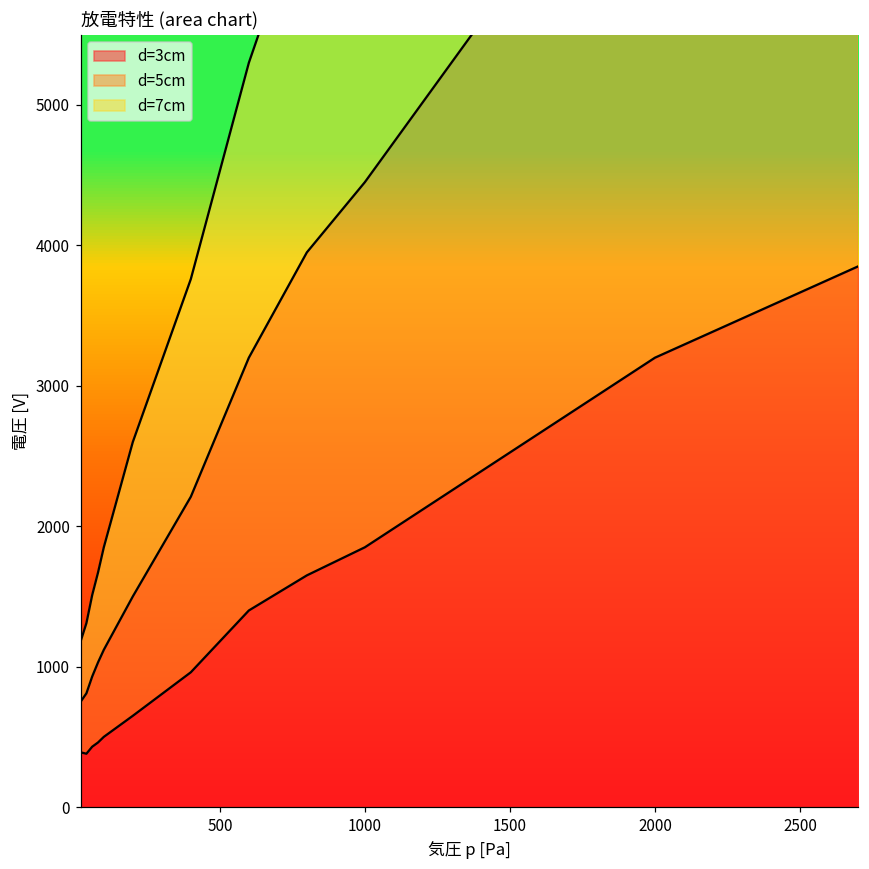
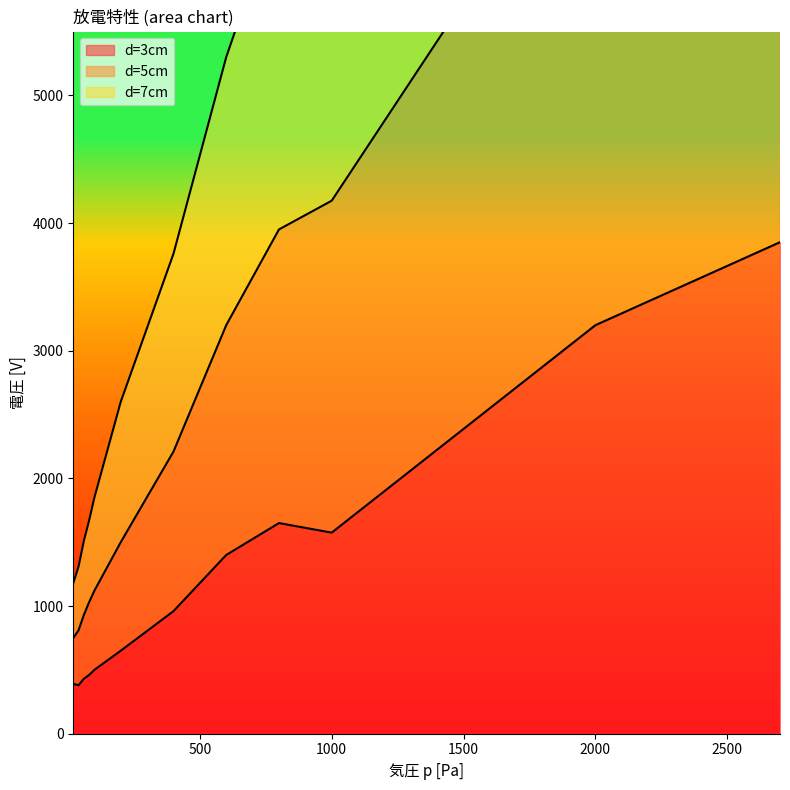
  {
    "d=3cm": {
-     "1000": 1850,
+     "1000": 1580,
      "2000": 3200
    },
    "d=5cm": {
      "1000": 2600
    }
  }
